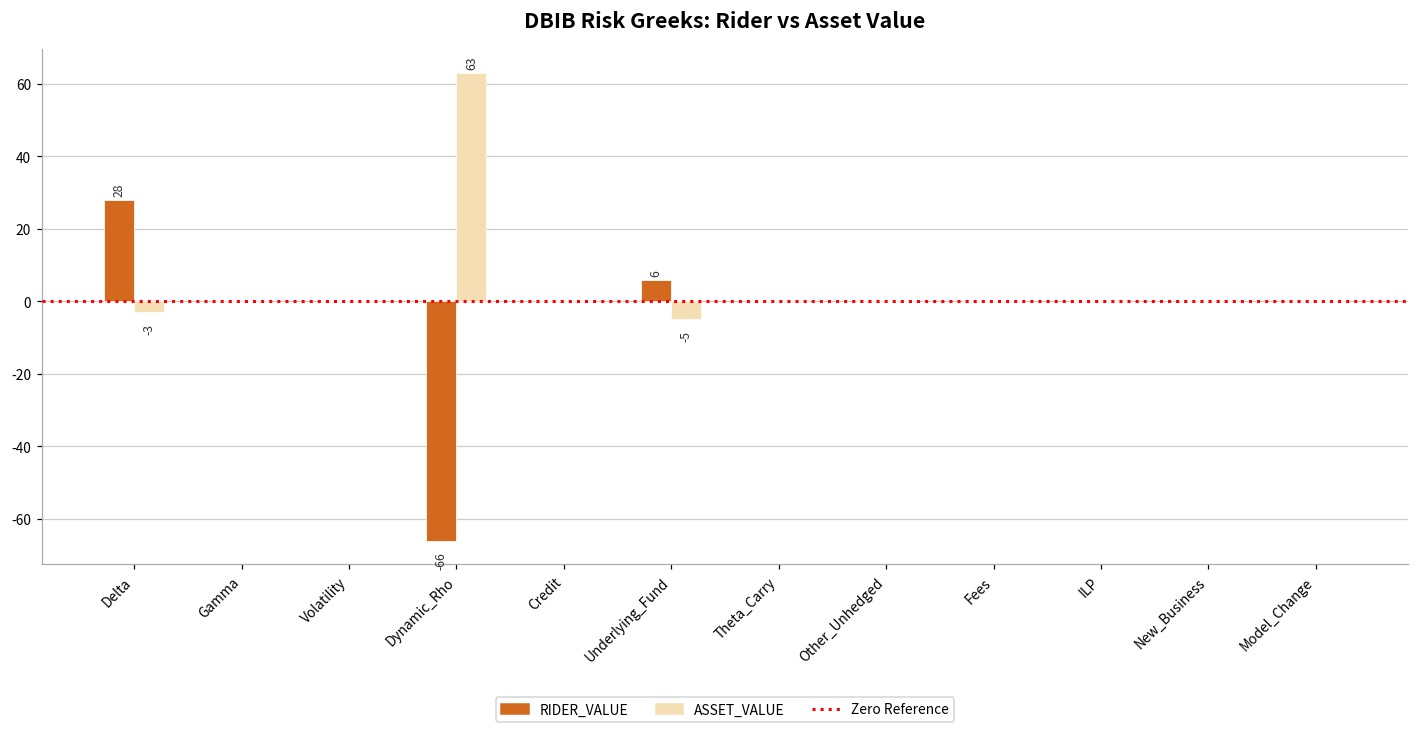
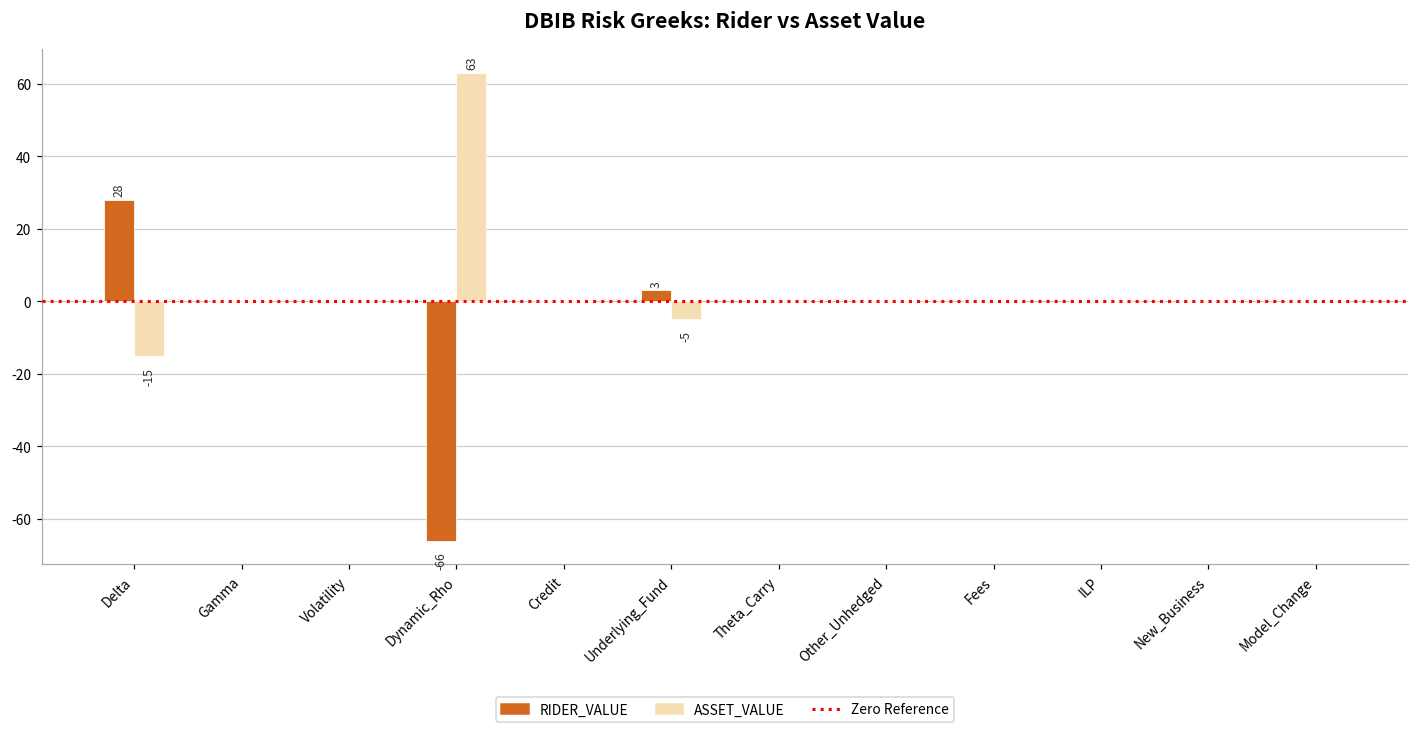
  {
    "RIDER_VALUE": {
      "Delta": 28,
      "Dynamic_Rho": -66,
-     "Underlying_Fund": 6
+     "Underlying_Fund": 3
    },
    "ASSET_VALUE": {
-     "Delta": -3,
+     "Delta": -15,
      "Dynamic_Rho": 63,
      "Underlying_Fund": -5
    }
  }
